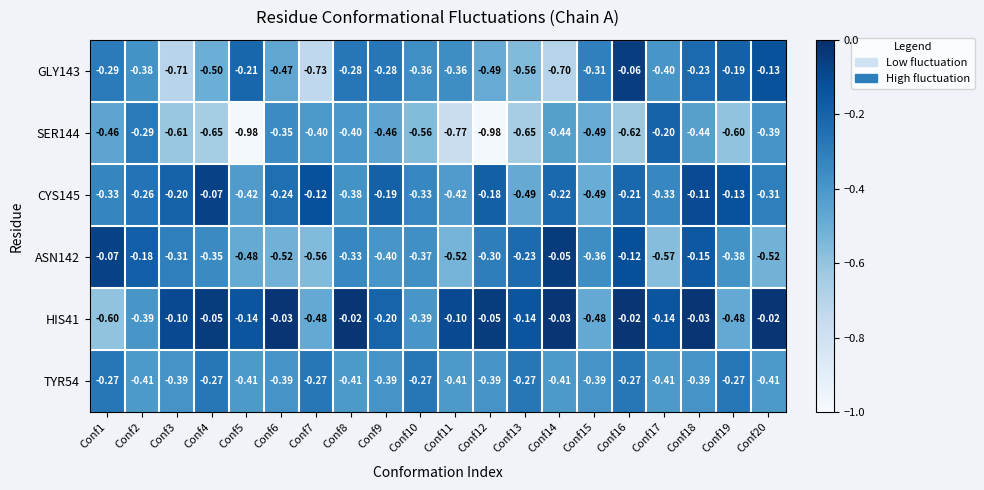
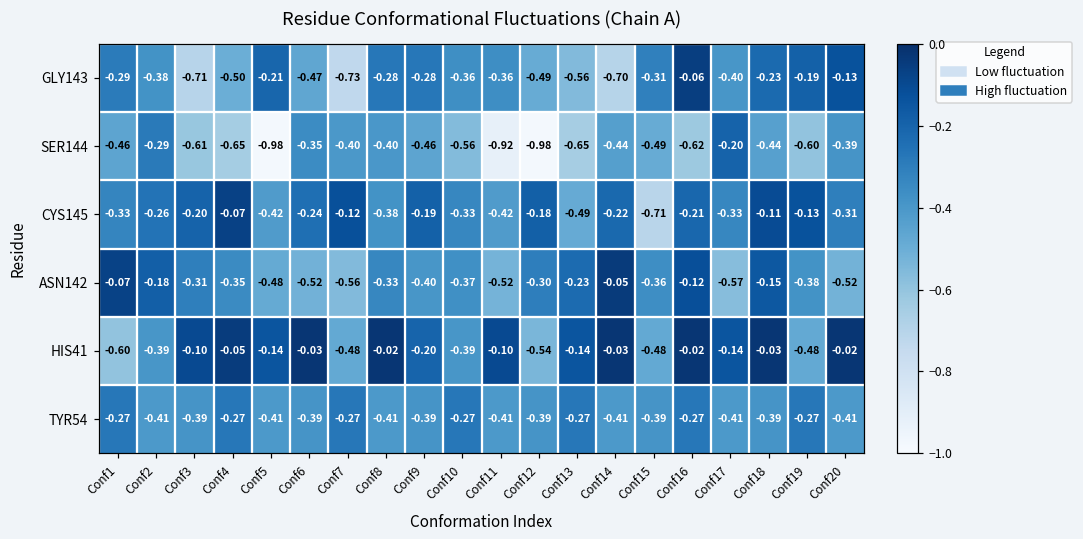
  {
    "GLY143": {
      "Conf1": -0.29,
      "Conf2": -0.38,
      "Conf3": -0.71,
      "Conf4": -0.50,
      "Conf5": -0.21,
      "Conf6": -0.47,
      "Conf7": -0.73,
      "Conf8": -0.28,
      "Conf9": -0.28,
      "Conf10": -0.36,
      "Conf11": -0.36,
      "Conf12": -0.49,
      "Conf13": -0.56,
      "Conf14": -0.70,
      "Conf15": -0.31,
      "Conf16": -0.06,
      "Conf17": -0.40,
      "Conf18": -0.23,
      "Conf19": -0.19,
      "Conf20": -0.13
    },
    "SER144": {
      "Conf1": -0.46,
      "Conf2": -0.29,
      "Conf3": -0.61,
      "Conf4": -0.65,
      "Conf5": -0.98,
      "Conf6": -0.35,
      "Conf7": -0.40,
      "Conf8": -0.40,
      "Conf9": -0.46,
      "Conf10": -0.56,
-     "Conf11": -0.77,
+     "Conf11": -0.92,
      "Conf12": -0.98,
      "Conf13": -0.65,
      "Conf14": -0.44,
      "Conf15": -0.49,
      "Conf16": -0.62,
      "Conf17": -0.20,
      "Conf18": -0.44,
      "Conf19": -0.60,
      "Conf20": -0.39
    },
    "CYS145": {
      "Conf1": -0.33,
      "Conf2": -0.26,
      "Conf3": -0.20,
      "Conf4": -0.07,
      "Conf5": -0.42,
      "Conf6": -0.24,
      "Conf7": -0.12,
      "Conf8": -0.38,
      "Conf9": -0.19,
      "Conf10": -0.33,
      "Conf11": -0.42,
      "Conf12": -0.18,
      "Conf13": -0.49,
      "Conf14": -0.22,
-     "Conf15": -0.49,
+     "Conf15": -0.71,
      "Conf16": -0.21,
      "Conf17": -0.33,
      "Conf18": -0.11,
      "Conf19": -0.13,
      "Conf20": -0.31
    },
    "ASN142": {
      "Conf1": -0.07,
      "Conf2": -0.18,
      "Conf3": -0.31,
      "Conf4": -0.35,
      "Conf5": -0.48,
      "Conf6": -0.52,
      "Conf7": -0.56,
      "Conf8": -0.33,
      "Conf9": -0.40,
      "Conf10": -0.37,
      "Conf11": -0.52,
      "Conf12": -0.30,
      "Conf13": -0.23,
      "Conf14": -0.05,
      "Conf15": -0.36,
      "Conf16": -0.12,
      "Conf17": -0.57,
      "Conf18": -0.15,
      "Conf19": -0.38,
      "Conf20": -0.52
    },
    "HIS41": {
      "Conf1": -0.60,
      "Conf2": -0.39,
      "Conf3": -0.10,
      "Conf4": -0.05,
      "Conf5": -0.14,
      "Conf6": -0.03,
      "Conf7": -0.48,
      "Conf8": -0.02,
      "Conf9": -0.20,
      "Conf10": -0.39,
      "Conf11": -0.10,
-     "Conf12": -0.05,
+     "Conf12": -0.54,
      "Conf13": -0.14,
      "Conf14": -0.03,
      "Conf15": -0.48,
      "Conf16": -0.02,
      "Conf17": -0.14,
      "Conf18": -0.03,
      "Conf19": -0.48,
      "Conf20": -0.02
    },
    "TYR54": {
      "Conf1": -0.27,
      "Conf2": -0.41,
      "Conf3": -0.39,
      "Conf4": -0.27,
      "Conf5": -0.41,
      "Conf6": -0.39,
      "Conf7": -0.27,
      "Conf8": -0.41,
      "Conf9": -0.39,
      "Conf10": -0.27,
      "Conf11": -0.41,
      "Conf12": -0.39,
      "Conf13": -0.27,
      "Conf14": -0.41,
      "Conf15": -0.39,
      "Conf16": -0.27,
      "Conf17": -0.41,
      "Conf18": -0.39,
      "Conf19": -0.27,
      "Conf20": -0.41
    }
  }
